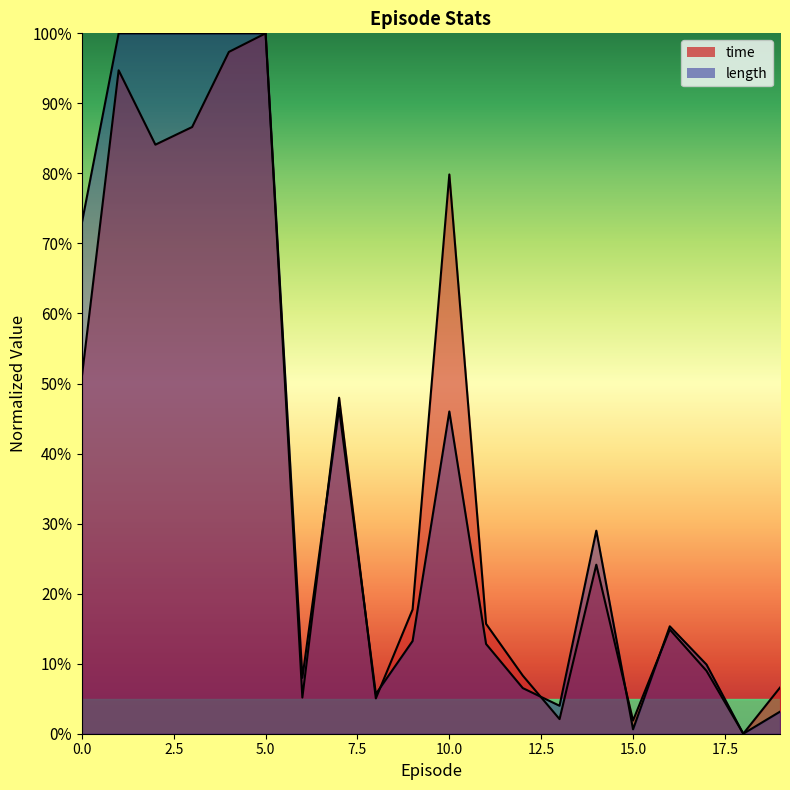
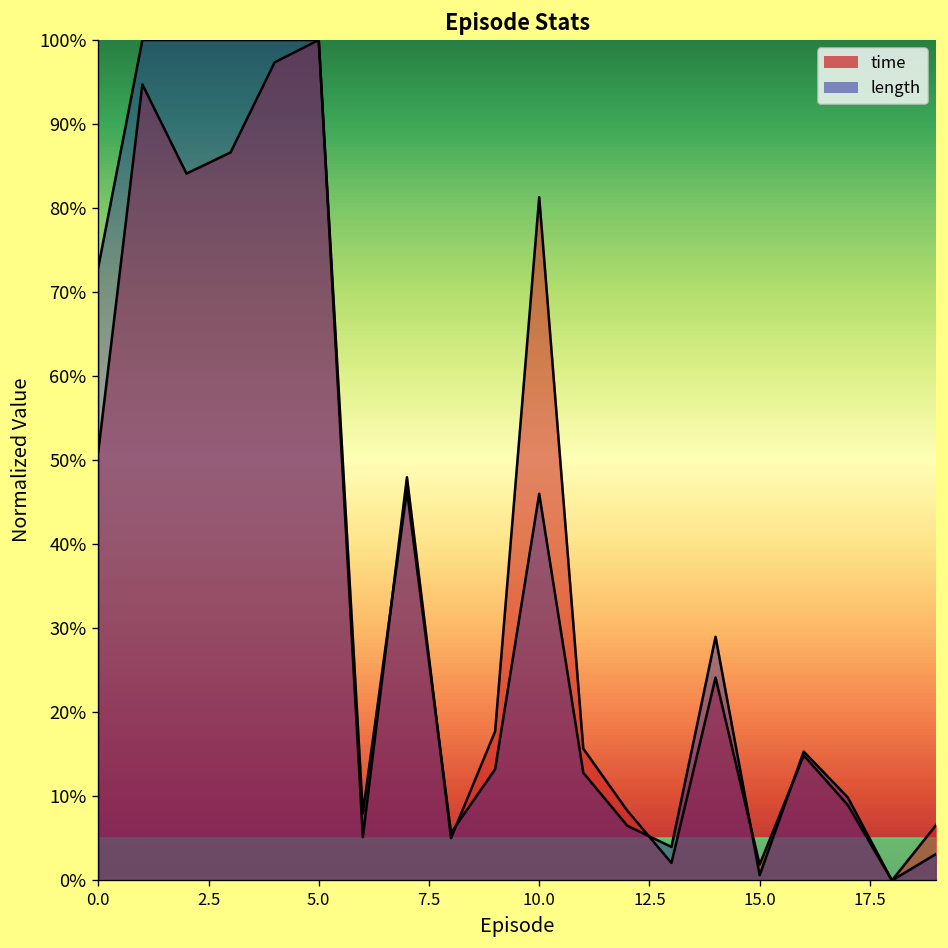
  {
    "time": {
      "0.0": "51%",
-     "10.0": "80%"
+     "10.0": "81%"
    },
    "length": {
      "0.0": "73%",
      "10.0": "46%"
    }
  }
